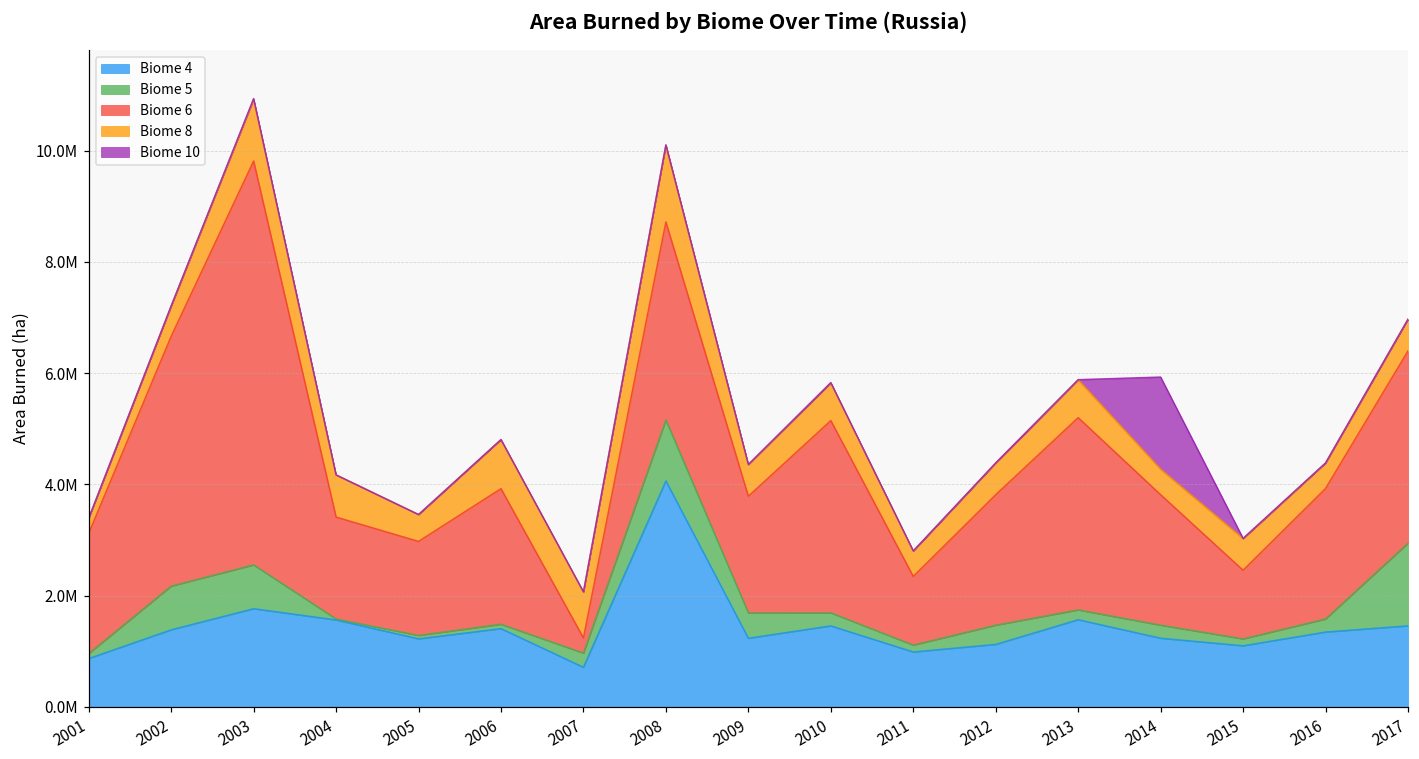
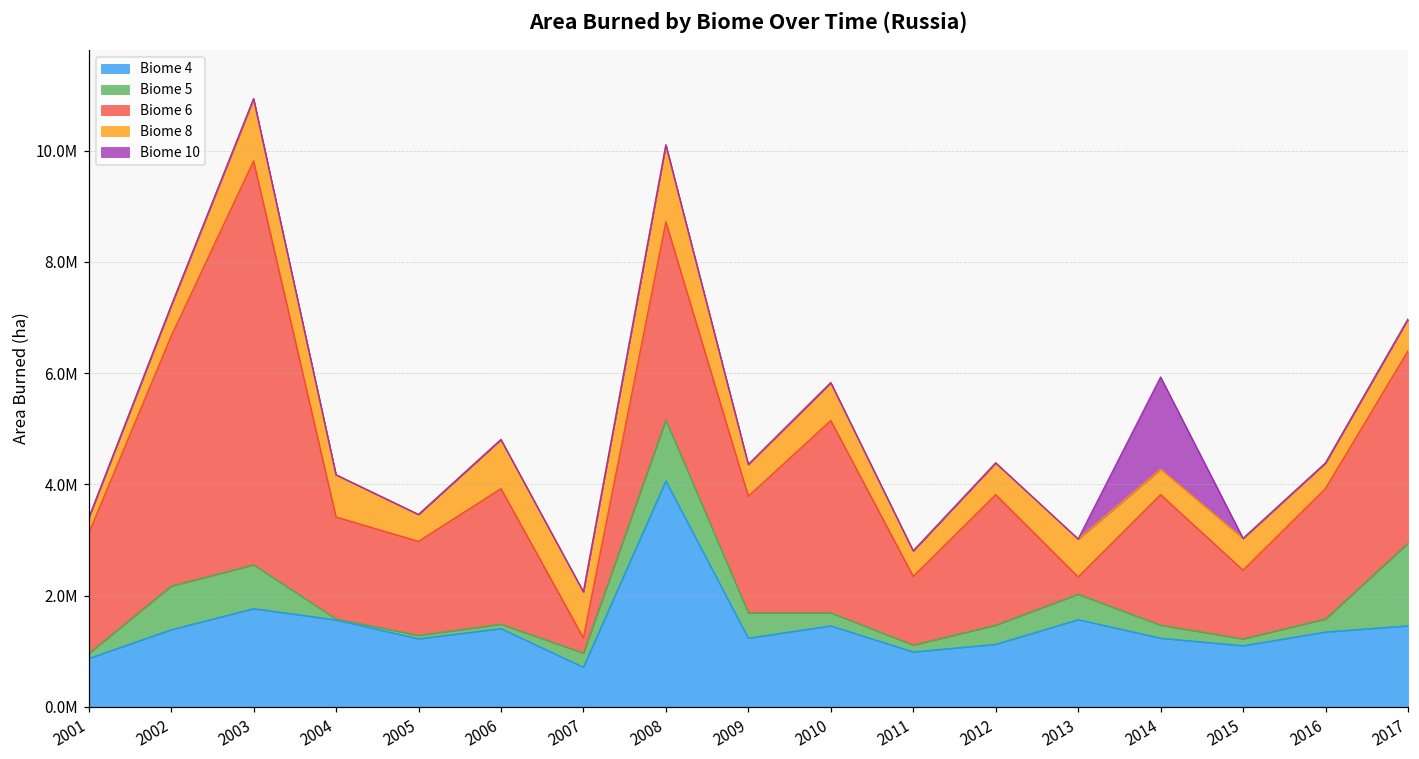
  {
    "Biome 4": {
      "2001": 900000,
      "2002": 1400000,
      "2003": 1800000,
      "2005": 1200000,
      "2006": 1400000,
      "2007": 700000,
      "2008": 4100000,
      "2009": 1200000,
      "2010": 1500000,
      "2011": 1000000,
      "2012": 1100000,
      "2013": 1600000,
      "2014": 1200000,
      "2015": 1100000,
      "2016": 1300000,
      "2017": 1500000
    },
    "Biome 5": {
      "2001": 100000,
      "2002": 800000,
      "2003": 800000,
      "2005": 100000,
      "2006": 100000,
      "2007": 300000,
      "2008": 1100000,
      "2009": 500000,
      "2010": 200000,
      "2011": 100000,
      "2012": 300000,
-     "2013": 200000,
+     "2013": 500000,
      "2014": 200000,
      "2015": 100000,
      "2016": 200000,
      "2017": 1500000
    },
    "Biome 6": {
      "2001": 2200000,
      "2002": 4500000,
      "2003": 7300000,
      "2004": 1800000,
      "2005": 1700000,
      "2006": 2400000,
      "2007": 300000,
      "2008": 3600000,
      "2009": 2100000,
      "2010": 3500000,
      "2011": 1200000,
      "2012": 2300000,
-     "2013": 3500000,
+     "2013": 300000,
      "2014": 2300000,
      "2015": 1200000,
      "2016": 2300000,
      "2017": 3500000
    },
    "Biome 8": {
      "2014": 500000
    },
    "Biome 10": {
      "2014": 1700000
    }
  }
